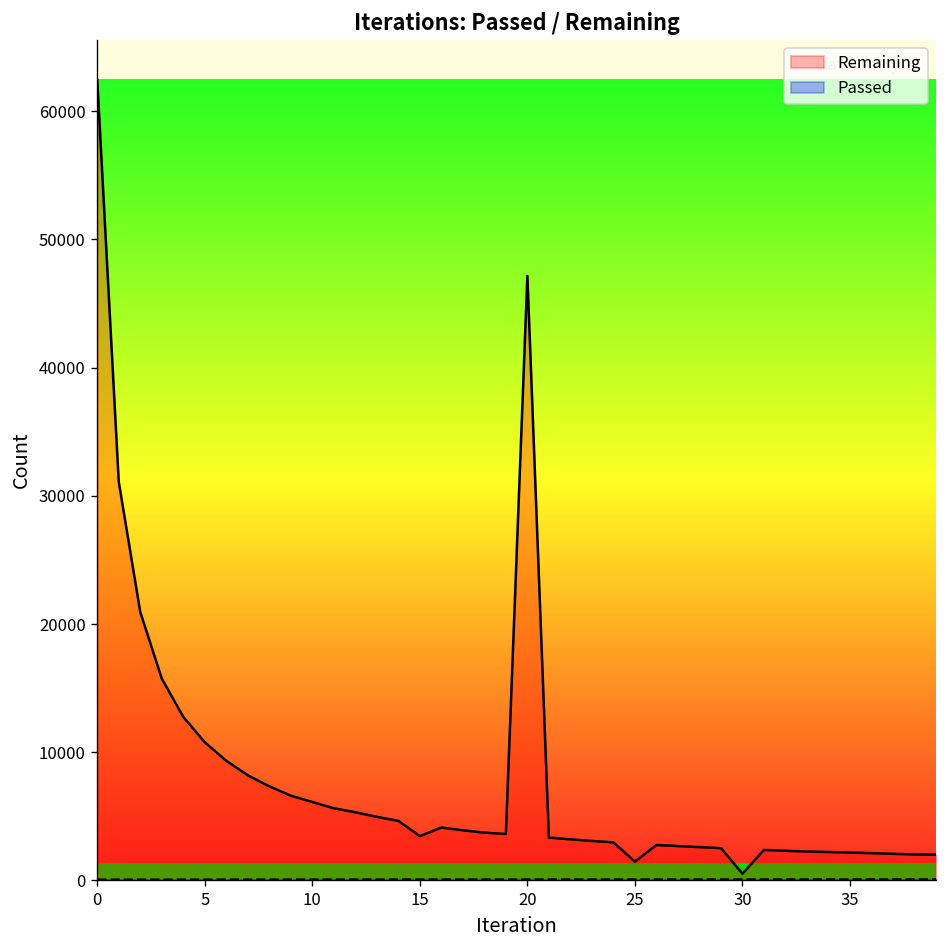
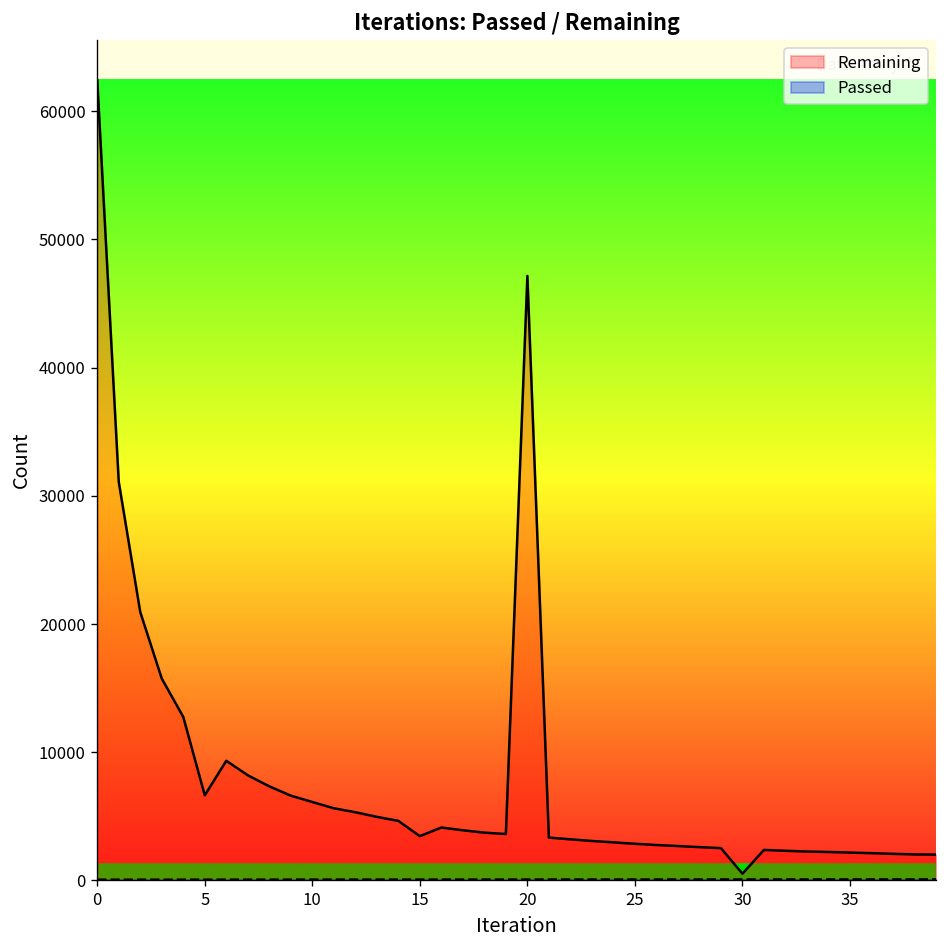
  {
    "Remaining": {
      "0": 62400,
-     "5": 10800,
+     "5": 6600,
      "10": 6100,
      "15": 3500,
      "20": 47100,
-     "25": 1500,
+     "25": 2900,
      "35": 2200
    }
  }
